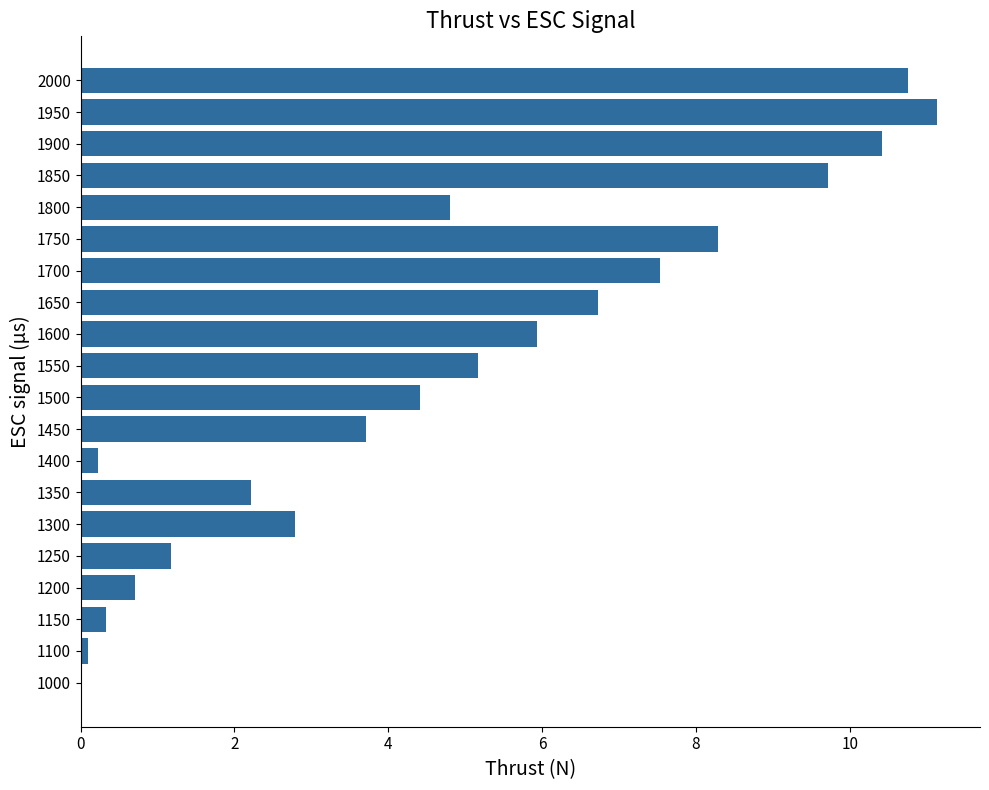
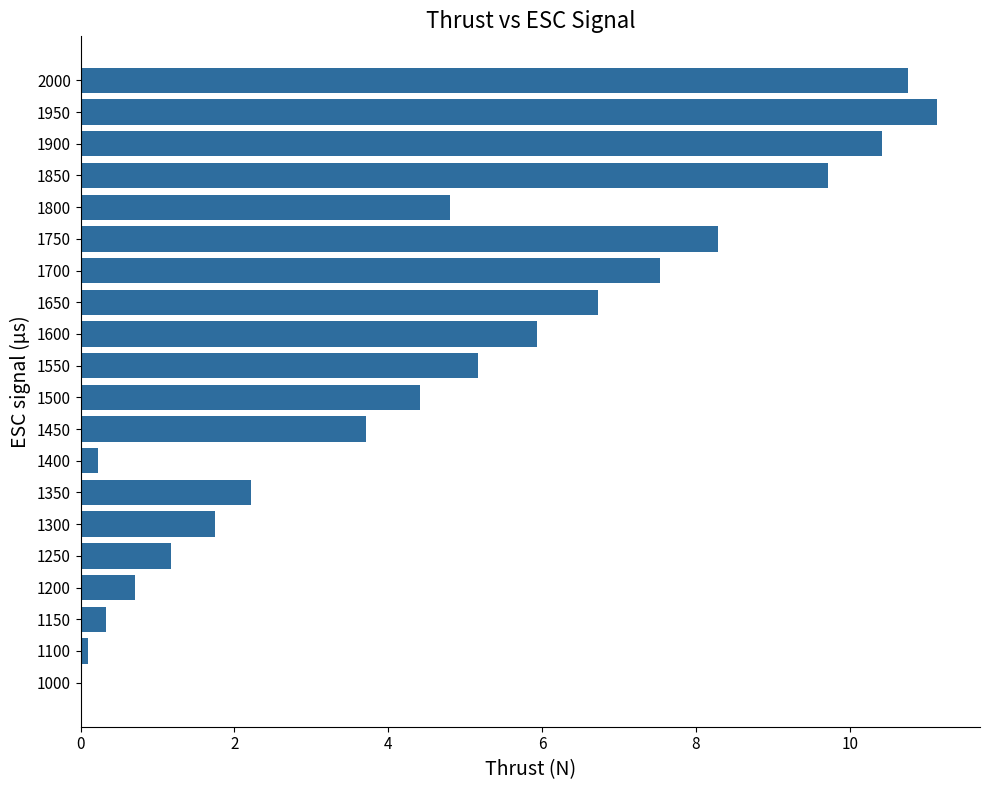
  {
    "2000": 10.8,
    "1950": 11.1,
    "1900": 10.4,
    "1850": 9.7,
    "1800": 4.8,
    "1750": 8.3,
    "1700": 7.5,
    "1650": 6.7,
    "1600": 5.9,
    "1550": 5.2,
    "1500": 4.4,
    "1450": 3.7,
    "1400": 0.2,
    "1350": 2.2,
-   "1300": 2.8,
+   "1300": 1.7,
    "1250": 1.2,
    "1200": 0.7,
    "1150": 0.3,
    "1100": 0.1,
    "1000": 0.0
  }
